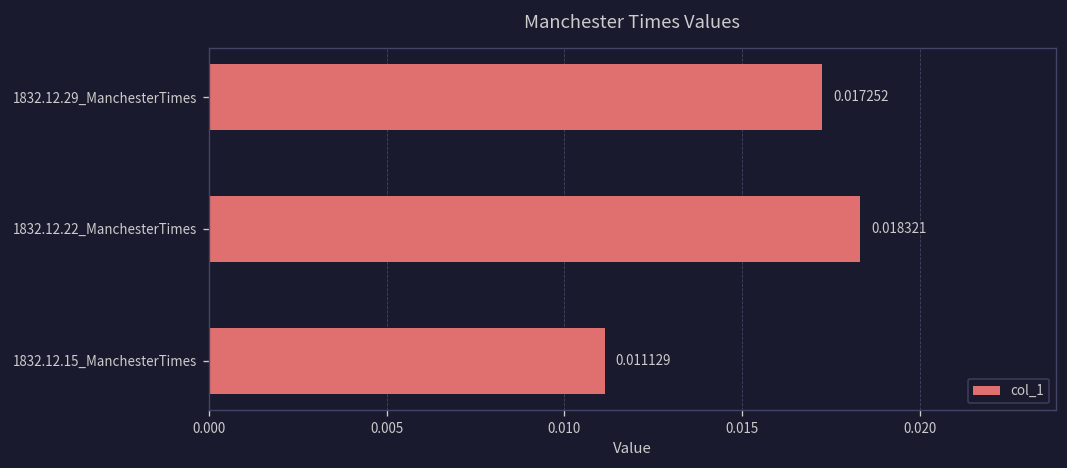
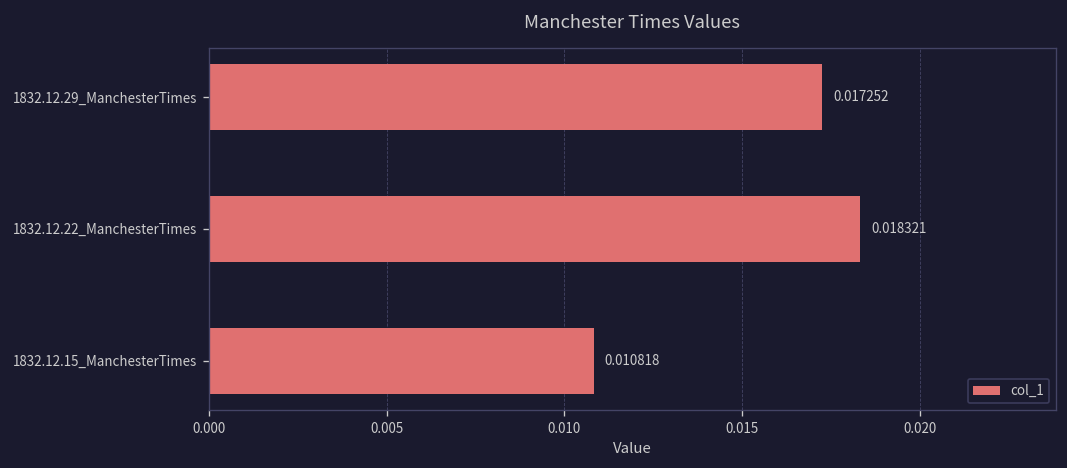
  {
    "1832.12.29_ManchesterTimes": 0.017252,
    "1832.12.22_ManchesterTimes": 0.018321,
-   "1832.12.15_ManchesterTimes": 0.011129
+   "1832.12.15_ManchesterTimes": 0.010818
  }
